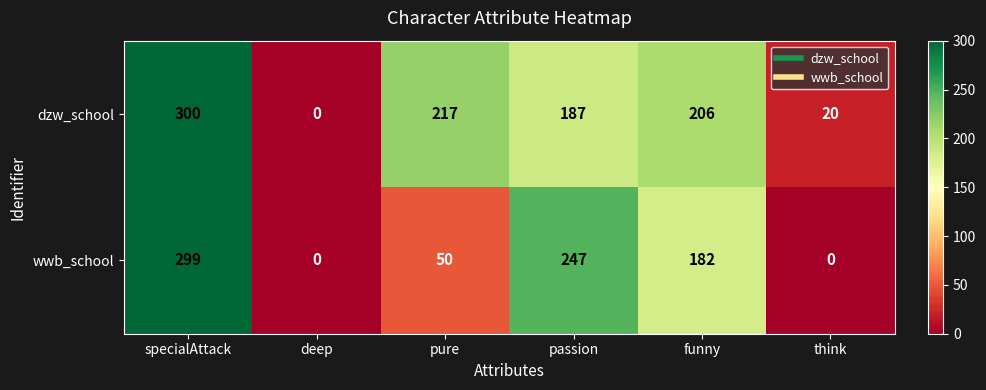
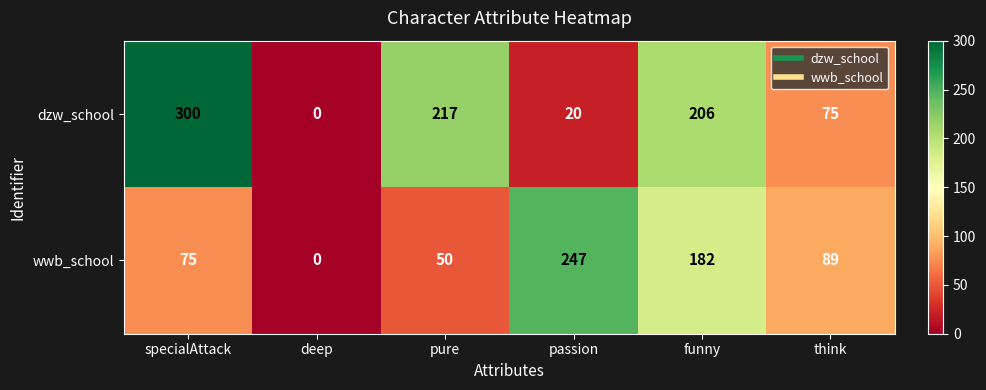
  {
    "dzw_school": {
      "specialAttack": 300,
      "deep": 0,
      "pure": 217,
-     "passion": 187,
+     "passion": 20,
      "funny": 206,
-     "think": 20
+     "think": 75
    },
    "wwb_school": {
-     "specialAttack": 299,
+     "specialAttack": 75,
      "deep": 0,
      "pure": 50,
      "passion": 247,
      "funny": 182,
-     "think": 0
+     "think": 89
    }
  }
